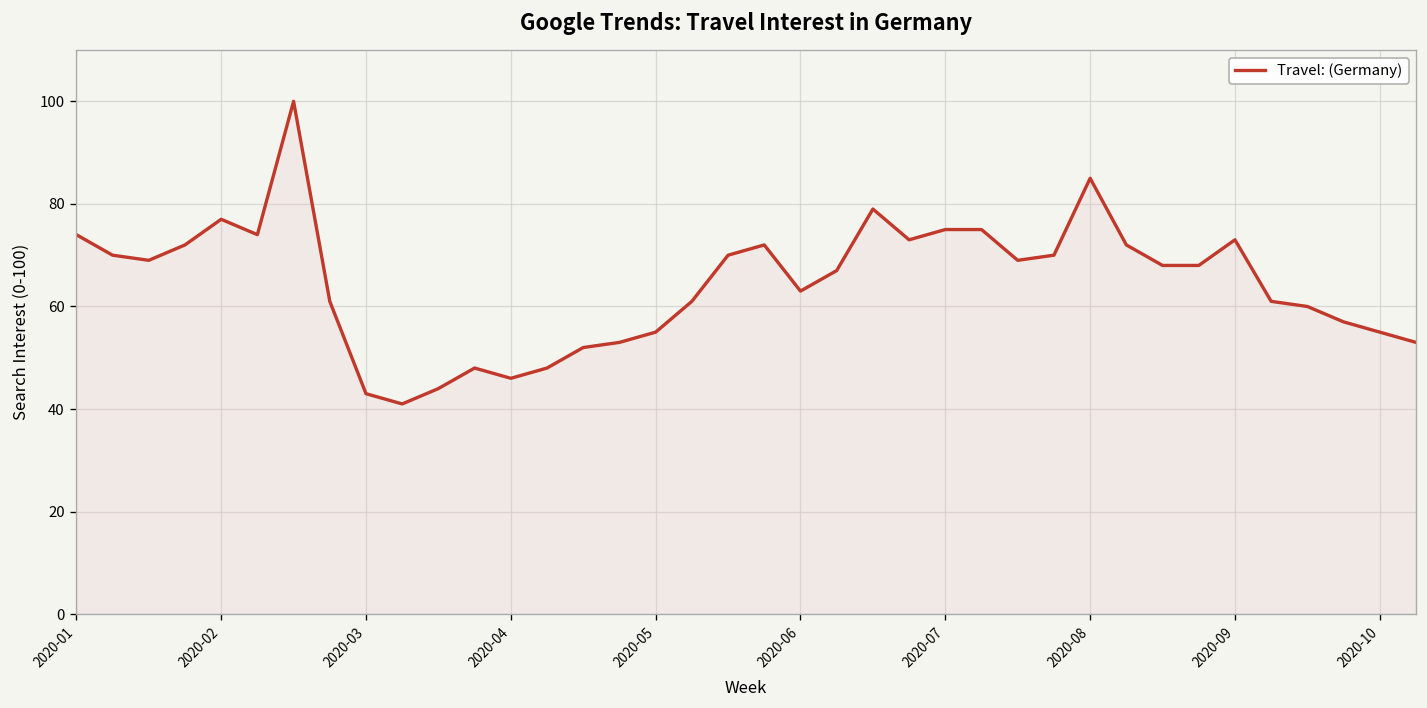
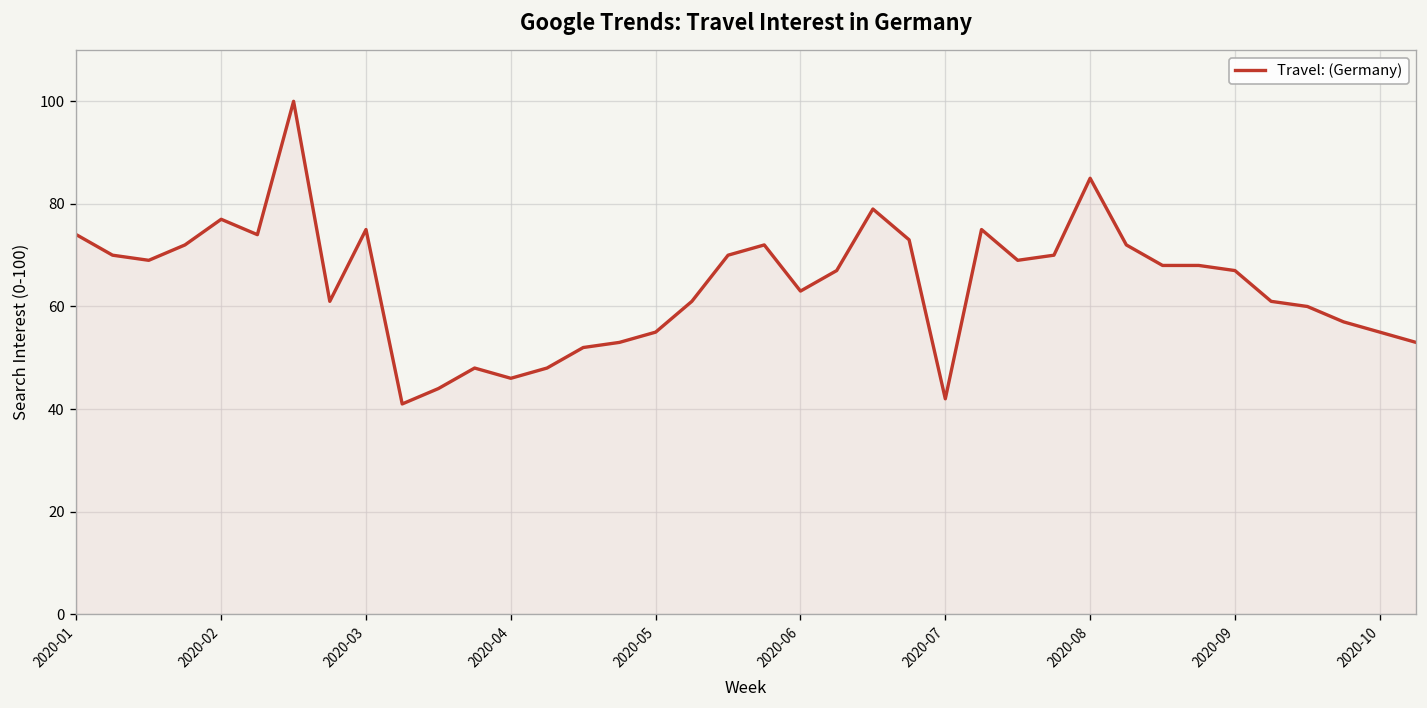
  {
    "2020-01": 74,
    "2020-02": 77,
-   "2020-03": 43,
+   "2020-03": 75,
    "2020-04": 46,
    "2020-05": 55,
    "2020-06": 63,
-   "2020-07": 75,
+   "2020-07": 42,
    "2020-08": 85,
-   "2020-09": 73,
+   "2020-09": 67,
    "2020-10": 55
  }
